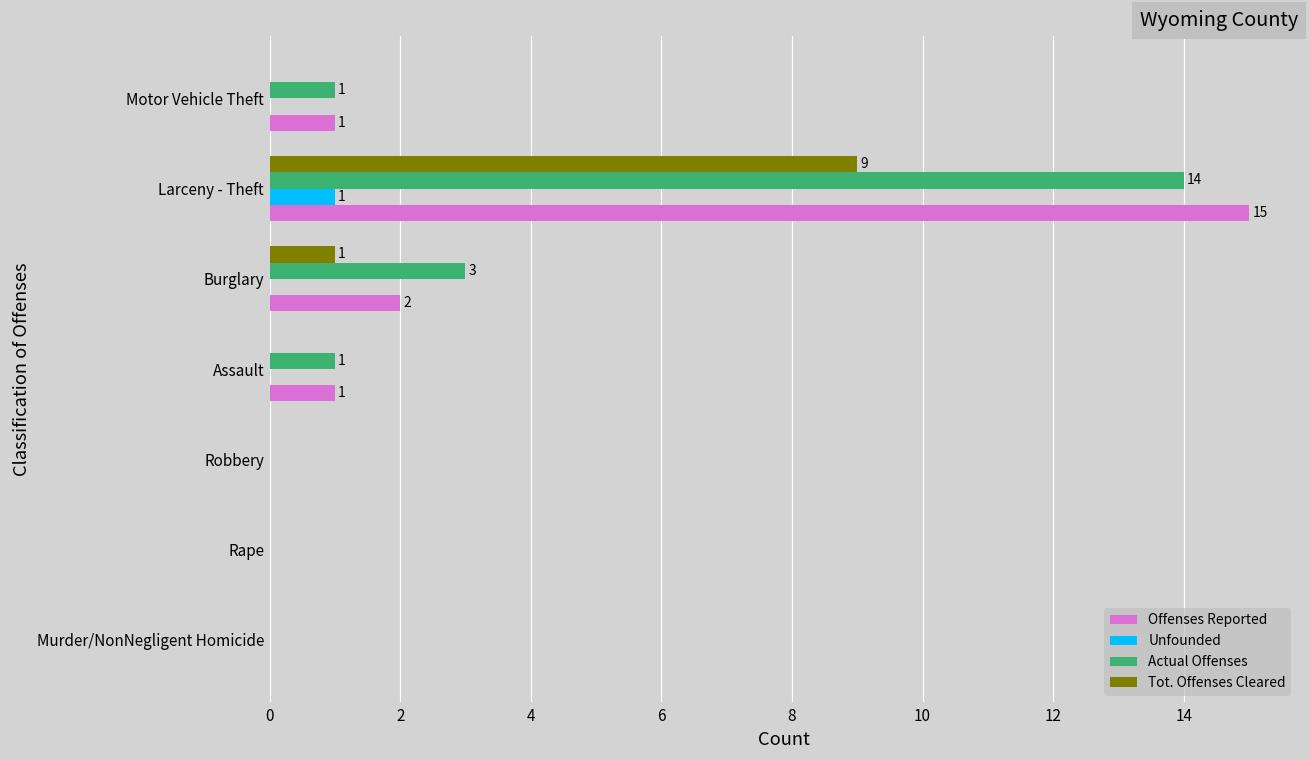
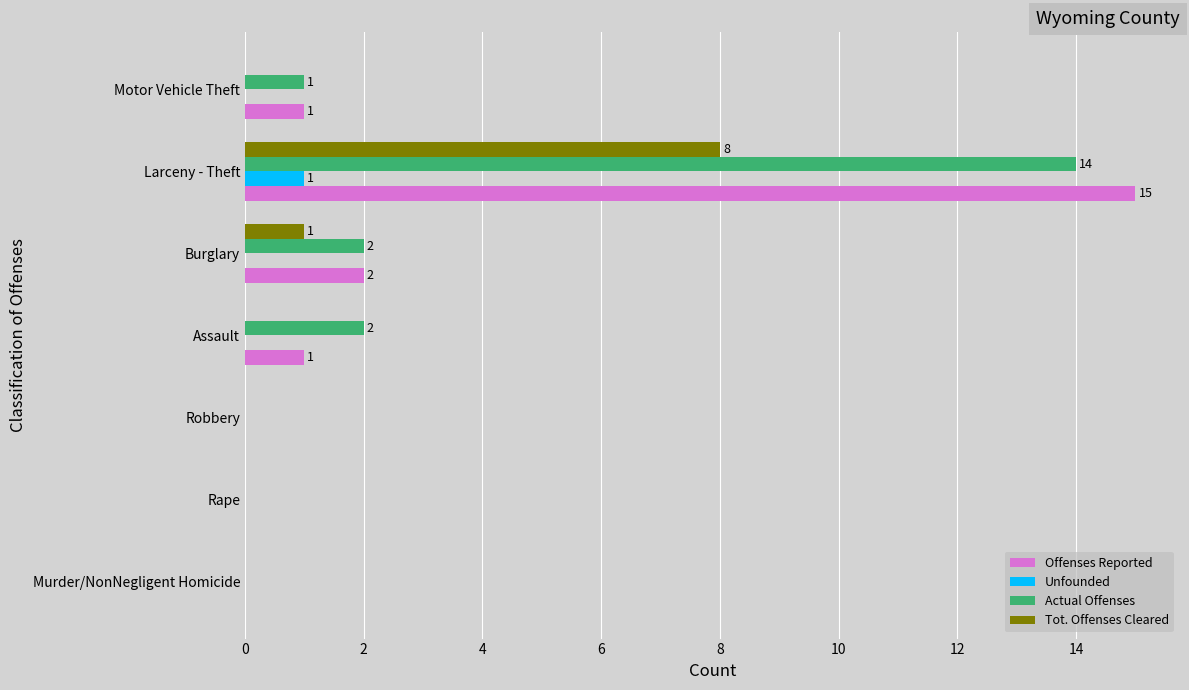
  {
    "Offenses Reported": {
      "Motor Vehicle Theft": 1,
      "Larceny - Theft": 15,
      "Burglary": 2,
      "Assault": 1
    },
    "Unfounded": {
      "Larceny - Theft": 1
    },
    "Actual Offenses": {
      "Motor Vehicle Theft": 1,
      "Larceny - Theft": 14,
-     "Burglary": 3,
-     "Assault": 1
+     "Burglary": 2,
+     "Assault": 2
    },
    "Tot. Offenses Cleared": {
-     "Larceny - Theft": 9,
+     "Larceny - Theft": 8,
      "Burglary": 1
    }
  }
